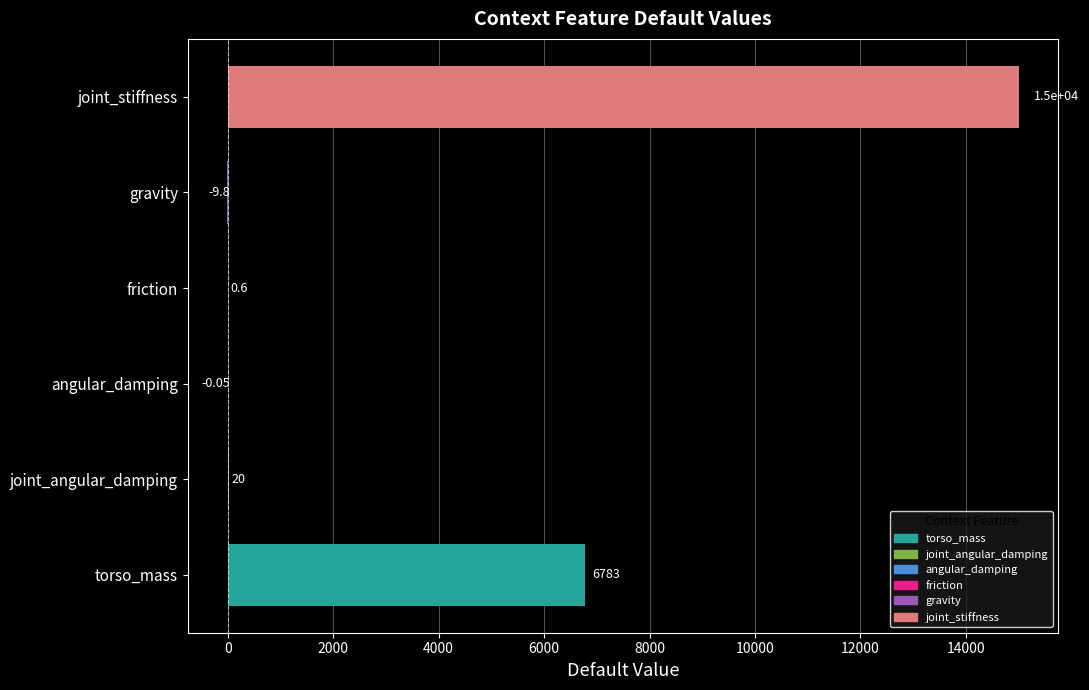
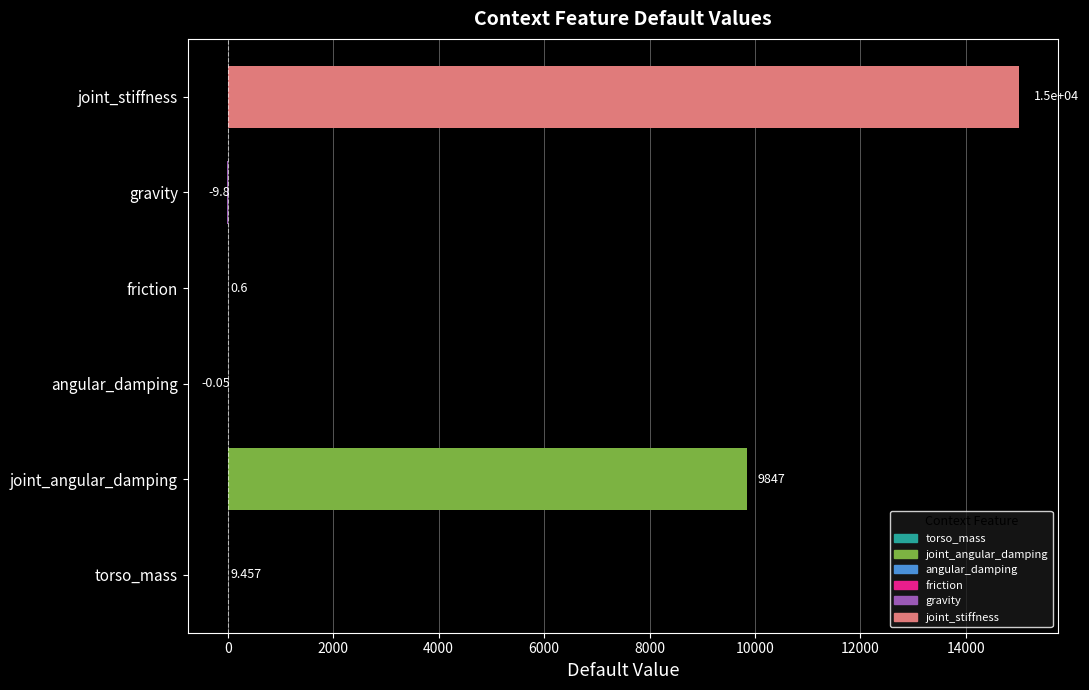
  {
    "joint_stiffness": "1.5e+04",
    "gravity": "-9.8",
    "friction": "0.6",
    "angular_damping": "-0.05",
-   "joint_angular_damping": "20",
-   "torso_mass": "6783"
+   "joint_angular_damping": "9847",
+   "torso_mass": "9.457"
  }
